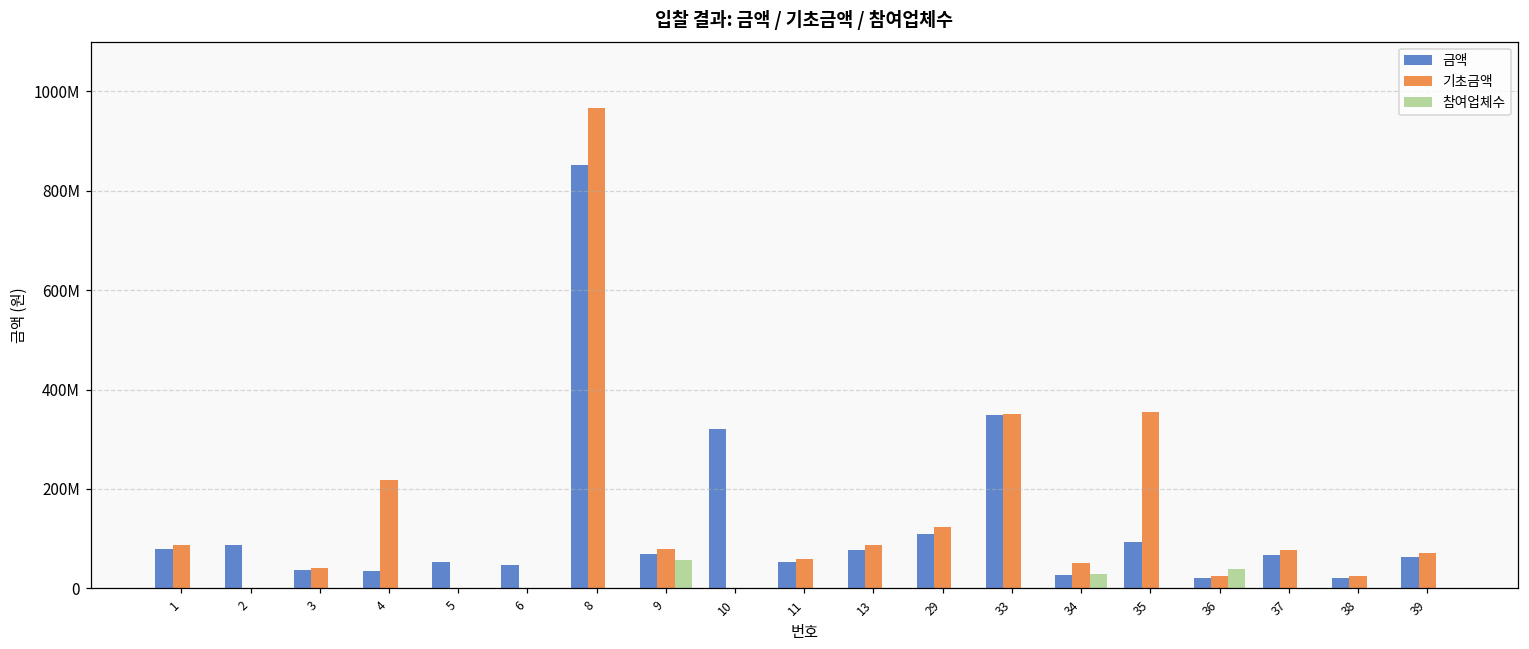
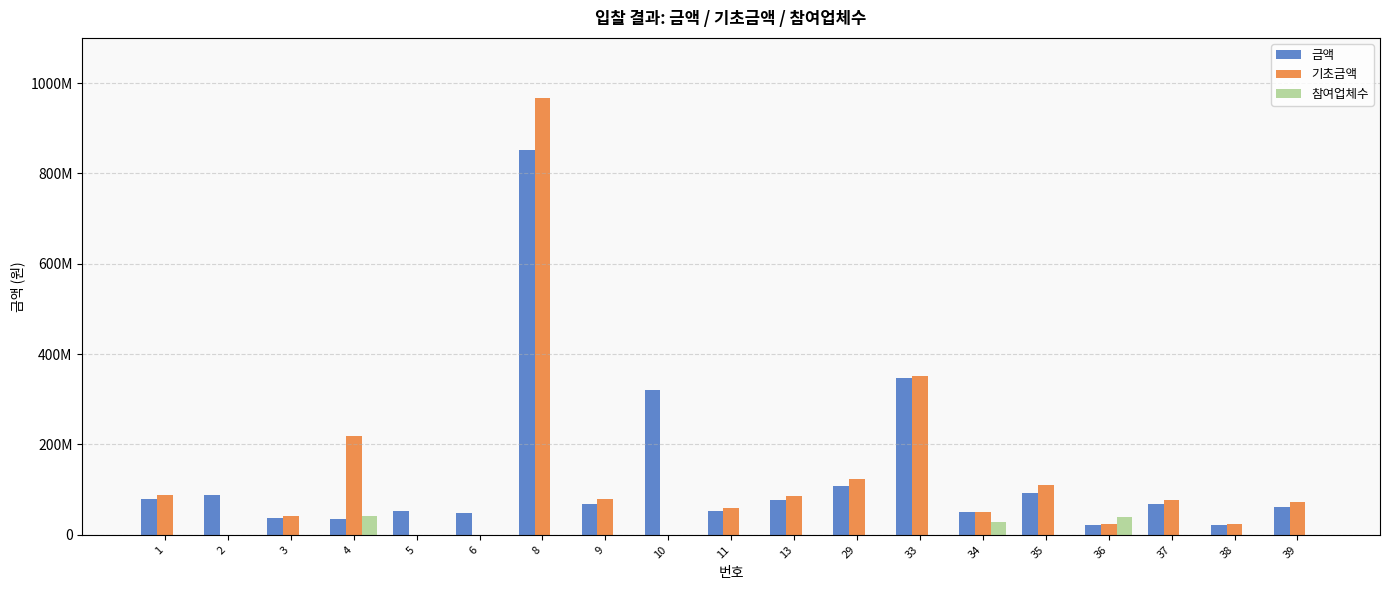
  {
    "금액": {
      "1": 80000000,
      "2": 90000000,
      "3": 40000000,
      "4": 30000000,
      "5": 50000000,
      "6": 50000000,
      "8": 850000000,
      "9": 70000000,
      "10": 320000000,
      "11": 50000000,
      "13": 80000000,
      "29": 110000000,
      "33": 350000000,
-     "34": 30000000,
+     "34": 50000000,
      "35": 90000000,
      "36": 20000000,
      "37": 70000000,
      "38": 20000000,
      "39": 60000000
    },
    "기초금액": {
      "1": 90000000,
      "2": 0,
      "3": 40000000,
      "4": 220000000,
      "5": 0,
      "6": 0,
      "8": 970000000,
      "9": 80000000,
      "10": 0,
      "11": 60000000,
      "13": 90000000,
      "29": 120000000,
      "33": 350000000,
      "34": 50000000,
-     "35": 350000000,
+     "35": 110000000,
      "36": 20000000,
      "37": 80000000,
      "38": 20000000,
      "39": 70000000
    },
    "참여업체수": {
-     "4": 0,
-     "9": 60000000,
+     "4": 40000000,
+     "9": 0,
      "34": 30000000,
      "36": 40000000,
      "39": 0
    }
  }
